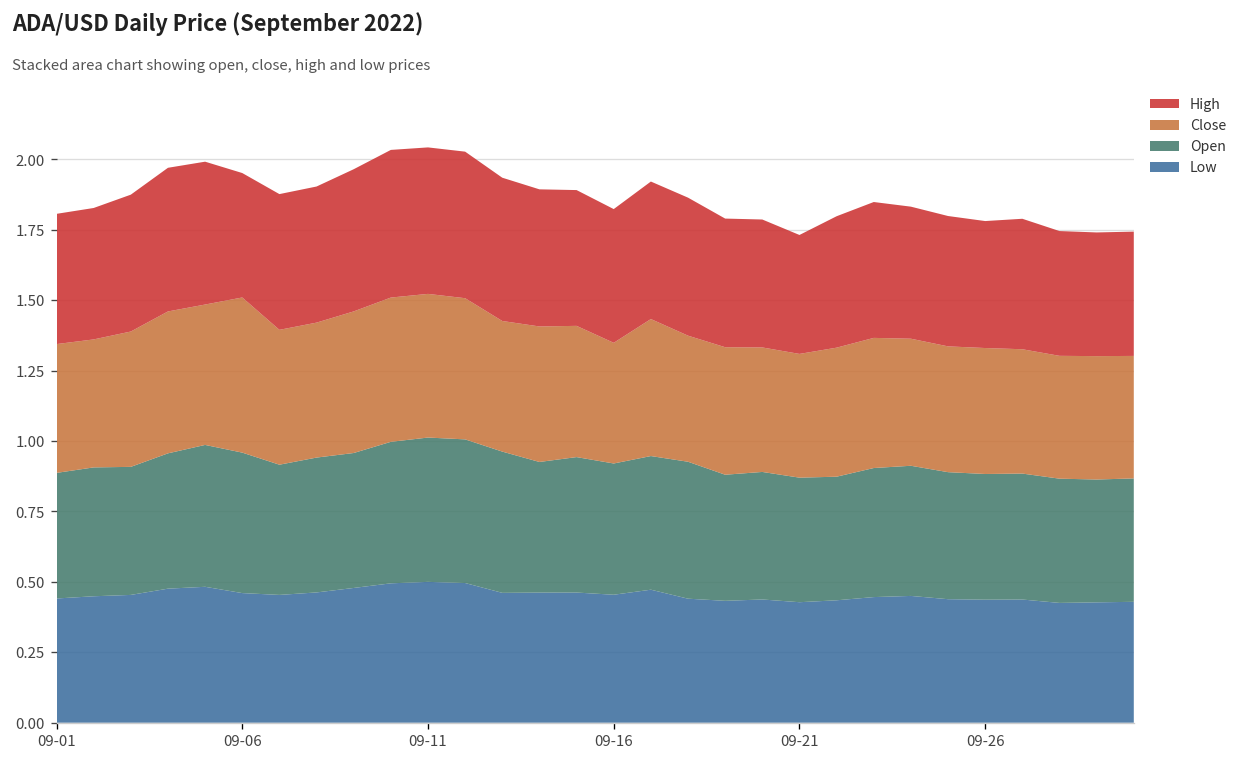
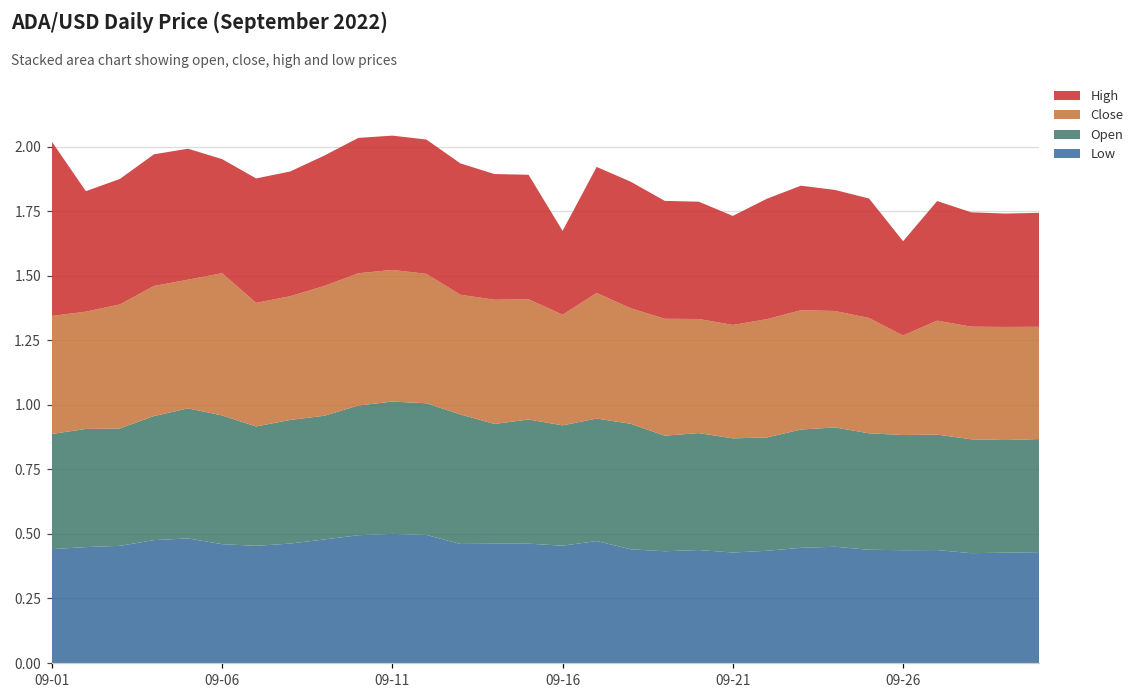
  {
    "Close": {
      "09-01": 0.46,
      "09-06": 0.55,
      "09-11": 0.51,
      "09-16": 0.43,
      "09-21": 0.44,
-     "09-26": 0.45
+     "09-26": 0.39
    },
    "High": {
-     "09-01": 0.46,
+     "09-01": 0.68,
      "09-06": 0.44,
      "09-11": 0.52,
-     "09-16": 0.47,
+     "09-16": 0.32,
      "09-21": 0.42,
-     "09-26": 0.45
+     "09-26": 0.37
    }
  }
